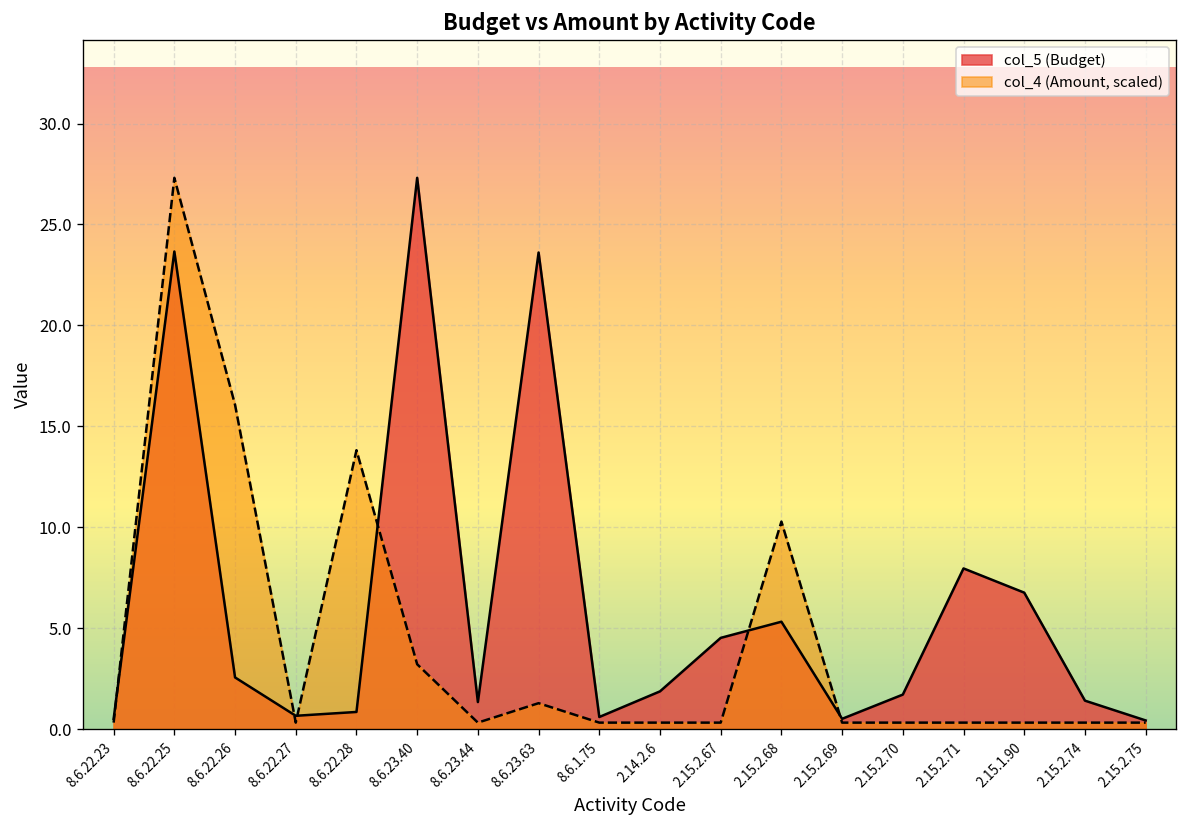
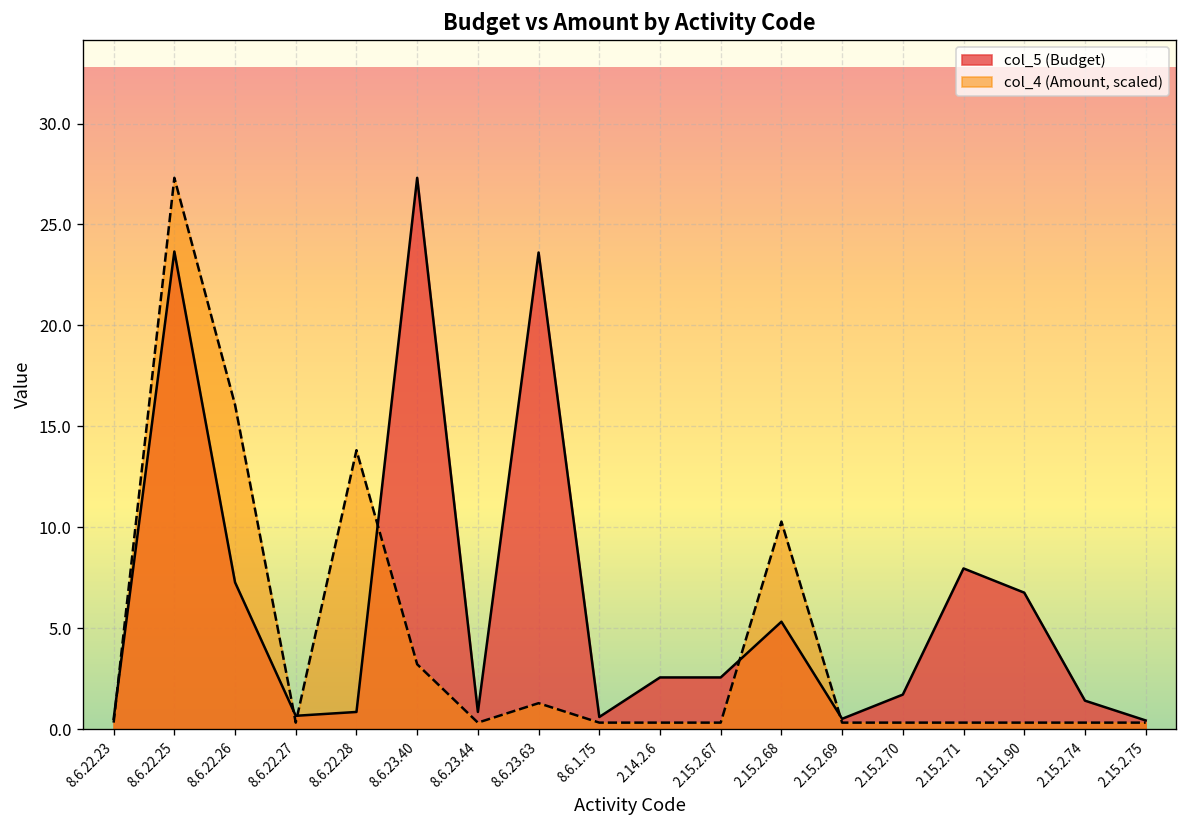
  {
    "col_5 (Budget)": {
      "8.6.22.23": 0.5,
      "8.6.22.25": 23.7,
-     "8.6.22.26": 2.6,
+     "8.6.22.26": 7.3,
      "8.6.22.27": 0.7,
      "8.6.22.28": 0.9,
      "8.6.23.40": 27.3,
-     "8.6.23.44": 1.3,
+     "8.6.23.44": 0.9,
      "8.6.23.63": 23.6,
      "8.6.1.75": 0.6,
-     "2.14.2.6": 1.9,
-     "2.15.2.67": 4.5,
+     "2.14.2.6": 2.6,
+     "2.15.2.67": 2.6,
      "2.15.2.68": 5.3,
      "2.15.2.69": 0.5,
      "2.15.2.70": 1.7,
      "2.15.2.71": 8.0,
      "2.15.1.90": 6.8,
      "2.15.2.74": 1.4
    },
    "col_4 (Amount, scaled)": {
      "8.6.22.23": 0.3,
      "8.6.22.25": 27.3,
      "8.6.22.26": 16.1,
      "8.6.22.27": 0.3,
      "8.6.22.28": 13.8,
      "8.6.23.40": 3.2,
      "8.6.23.44": 0.3,
      "8.6.23.63": 1.3,
      "8.6.1.75": 0.3,
      "2.14.2.6": 0.3,
      "2.15.2.67": 0.3,
      "2.15.2.68": 10.3,
      "2.15.2.69": 0.3,
      "2.15.2.70": 0.3,
      "2.15.2.71": 0.3,
      "2.15.1.90": 0.3,
      "2.15.2.74": 0.3
    }
  }
